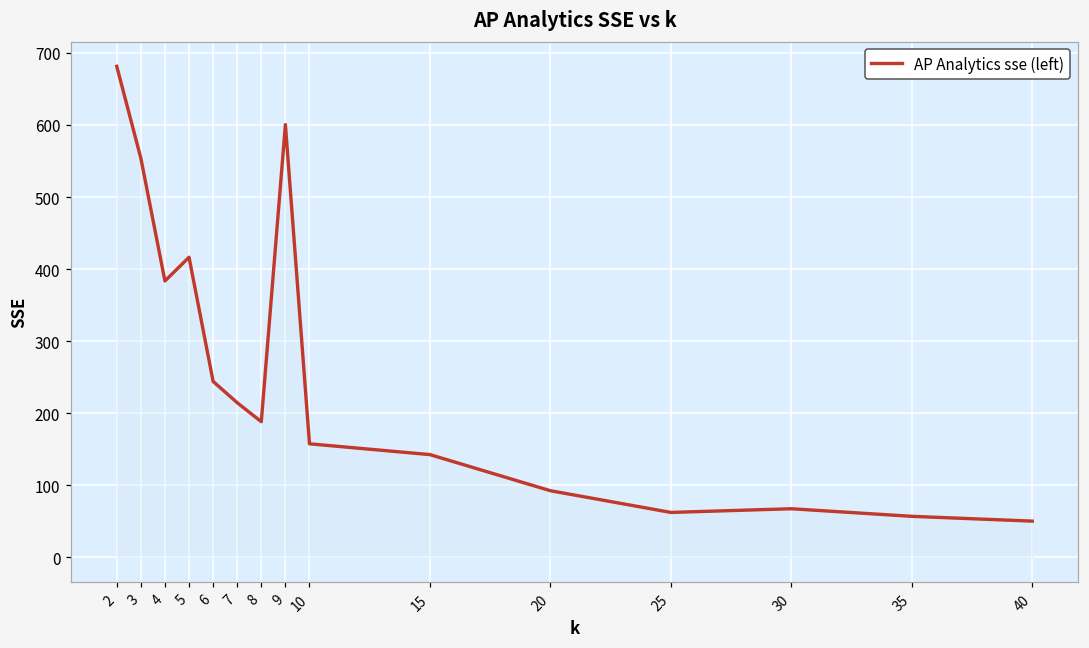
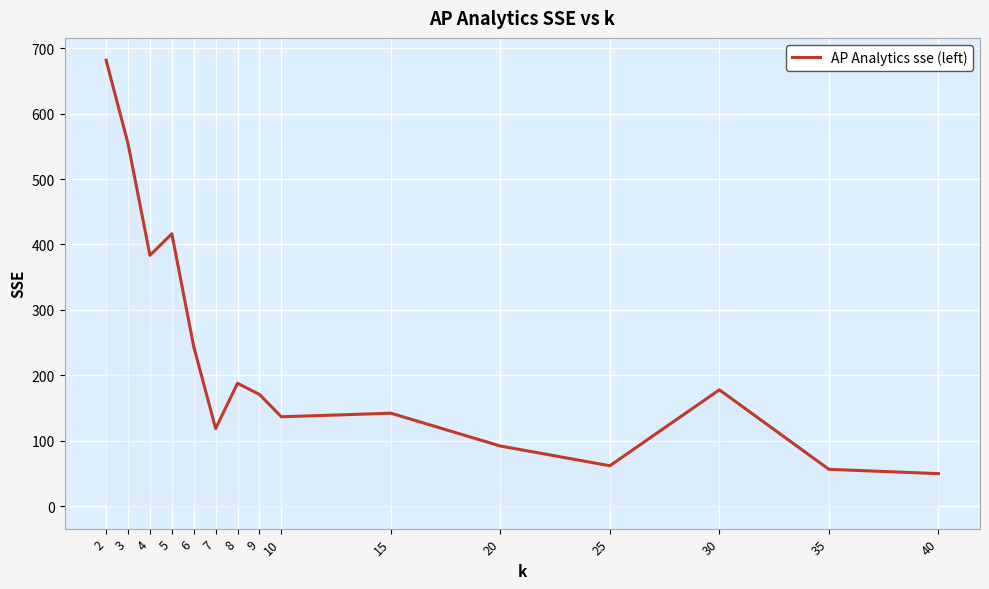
  {
    "2": 680,
    "3": 550,
    "4": 380,
    "5": 420,
    "6": 240,
-   "7": 210,
+   "7": 120,
    "8": 190,
-   "9": 600,
-   "10": 160,
+   "9": 170,
+   "10": 140,
    "15": 140,
    "20": 90,
    "25": 60,
-   "30": 70,
+   "30": 180,
    "35": 60,
    "40": 50
  }
